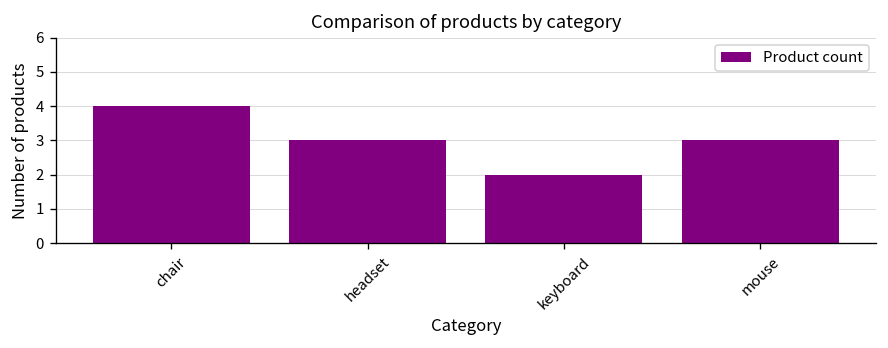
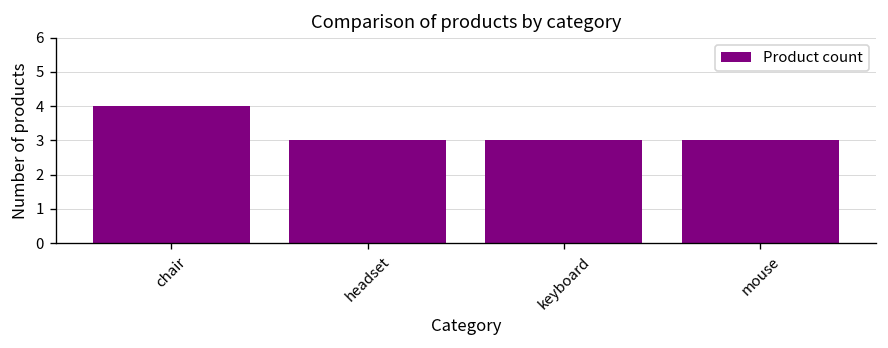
  {
    "chair": 4,
    "headset": 3,
-   "keyboard": 2,
+   "keyboard": 3,
    "mouse": 3
  }
